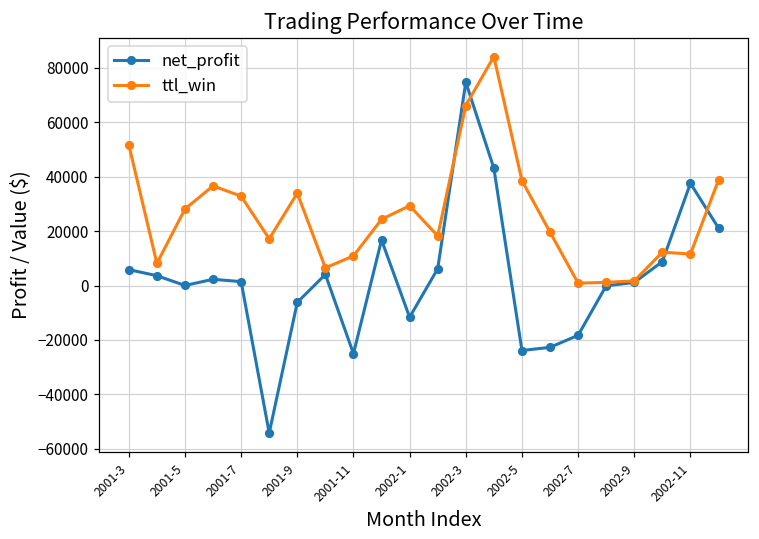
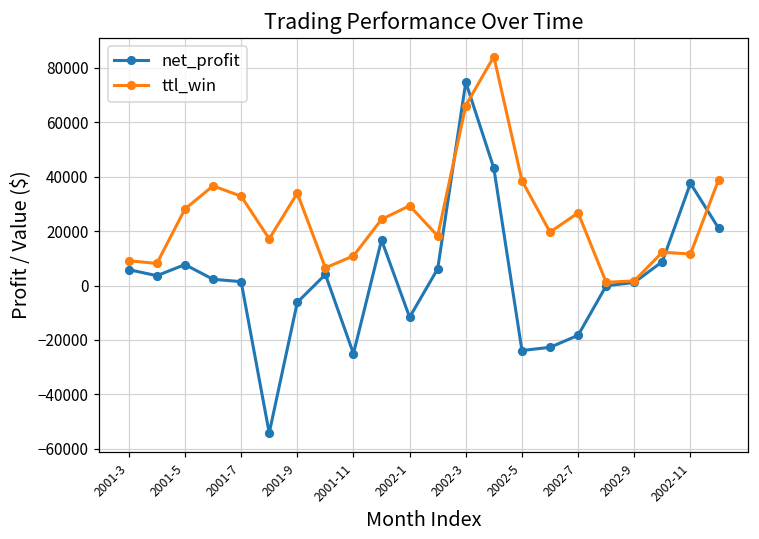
  {
    "net_profit": {
      "2001-3": 6000,
-     "2001-5": 0,
+     "2001-5": 8000,
      "2001-7": 1000,
      "2001-9": -6000,
      "2001-11": -25000,
      "2002-1": -12000,
      "2002-3": 75000,
      "2002-5": -24000,
      "2002-7": -18000,
      "2002-11": 38000
    },
    "ttl_win": {
-     "2001-3": 52000,
+     "2001-3": 9000,
      "2001-5": 28000,
      "2001-7": 33000,
      "2001-9": 34000,
      "2001-11": 11000,
      "2002-1": 29000,
      "2002-3": 66000,
      "2002-5": 39000,
-     "2002-7": 1000,
+     "2002-7": 27000,
      "2002-11": 12000
    }
  }
